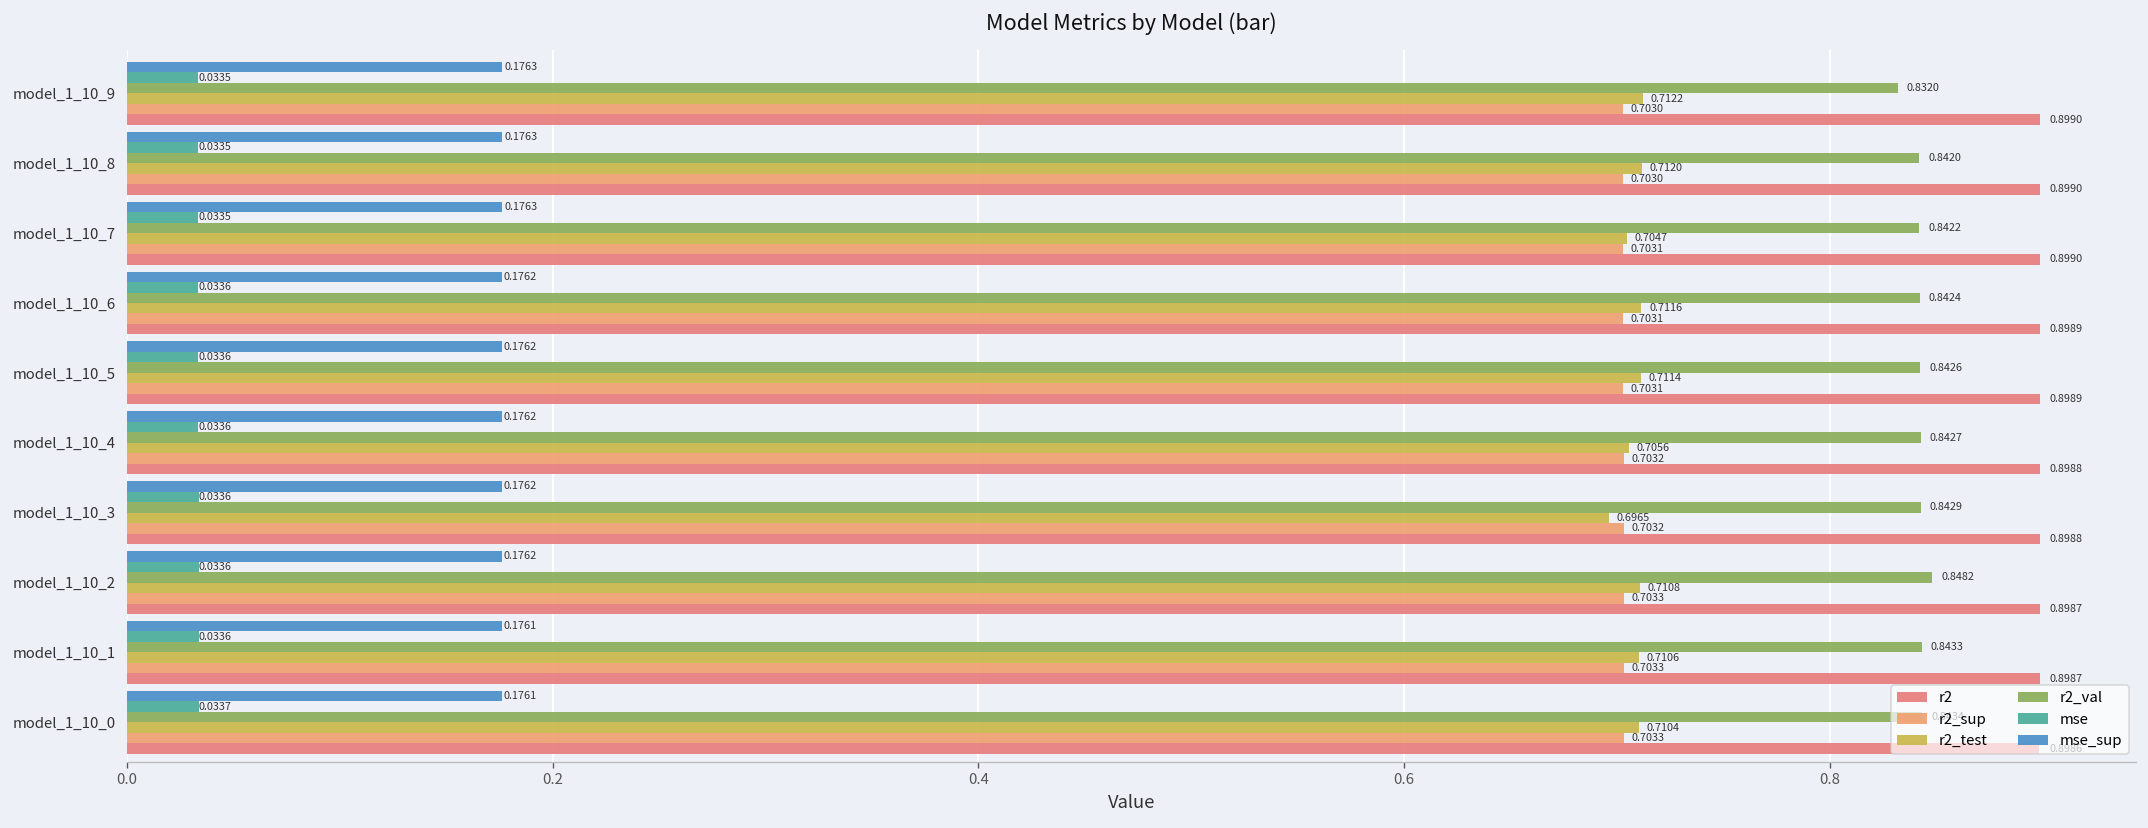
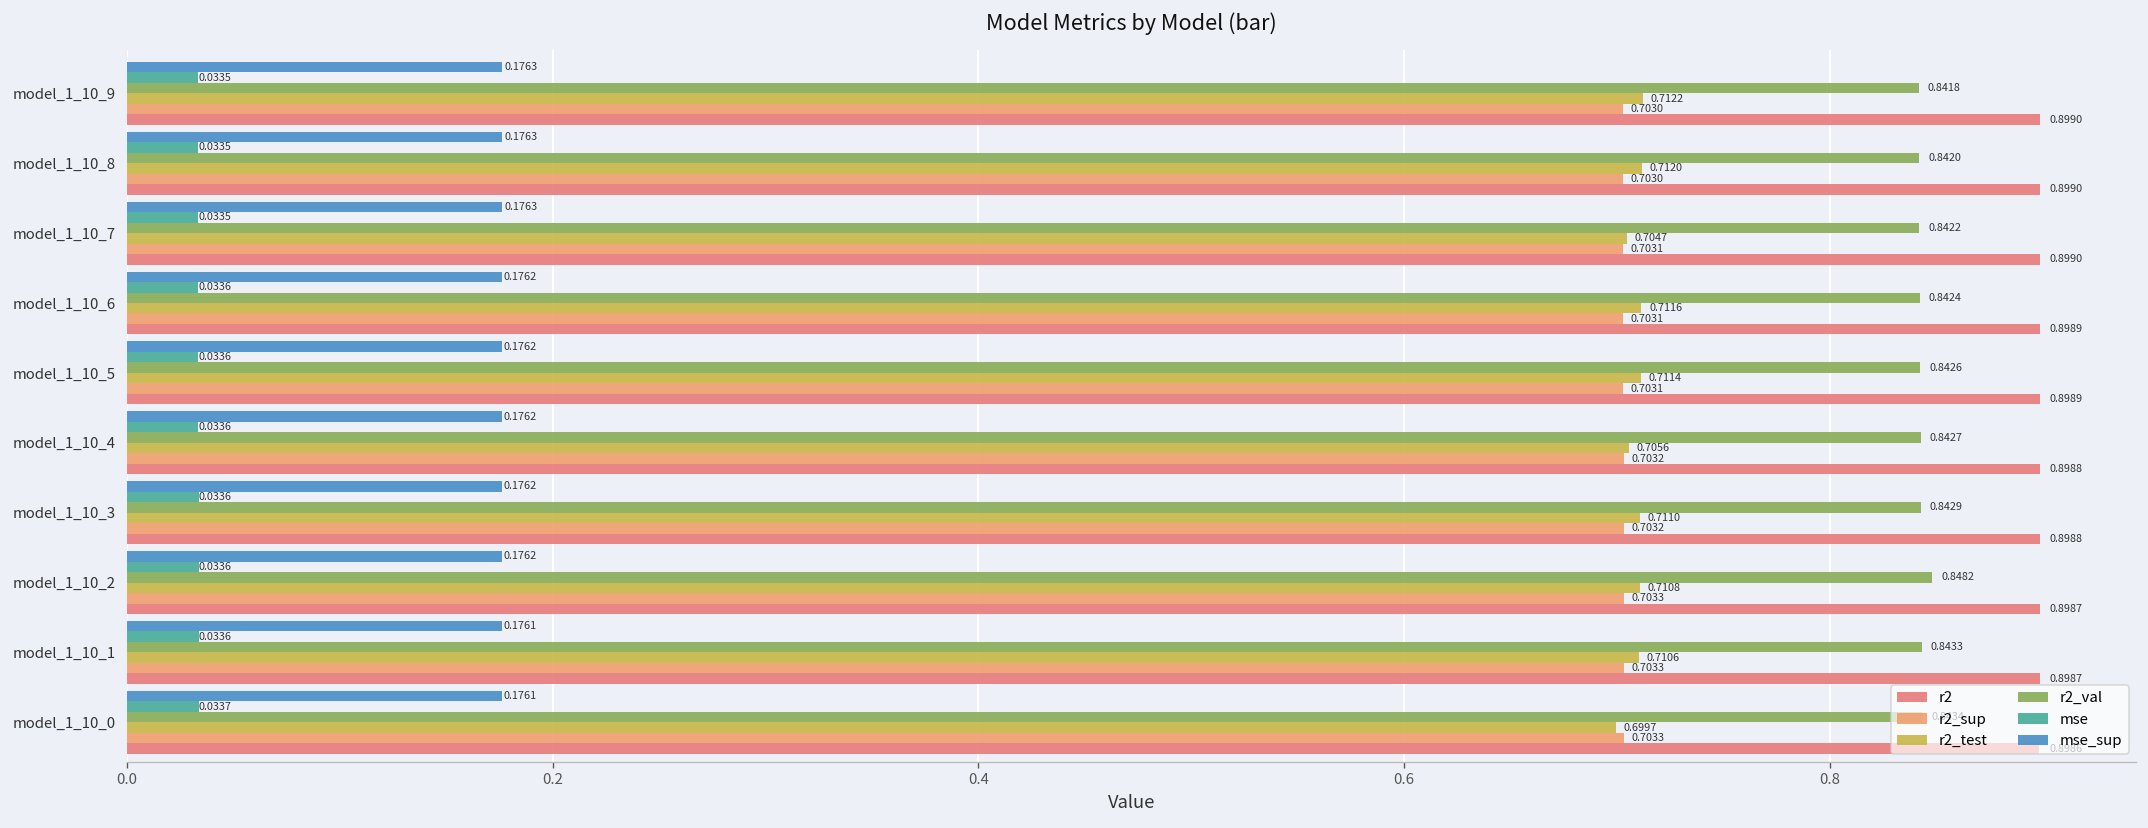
  {
    "r2_test": {
      "model_1_10_9": 0.7122,
      "model_1_10_8": 0.7120,
      "model_1_10_7": 0.7047,
      "model_1_10_6": 0.7116,
      "model_1_10_5": 0.7114,
      "model_1_10_4": 0.7056,
-     "model_1_10_3": 0.6965,
+     "model_1_10_3": 0.7110,
      "model_1_10_2": 0.7108,
      "model_1_10_1": 0.7106,
-     "model_1_10_0": 0.7104
+     "model_1_10_0": 0.6997
    },
    "r2_val": {
-     "model_1_10_9": 0.8320,
+     "model_1_10_9": 0.8418,
      "model_1_10_8": 0.8420,
      "model_1_10_7": 0.8422,
      "model_1_10_6": 0.8424,
      "model_1_10_5": 0.8426,
      "model_1_10_4": 0.8427,
      "model_1_10_3": 0.8429,
      "model_1_10_2": 0.8482,
      "model_1_10_1": 0.8433
    }
  }
